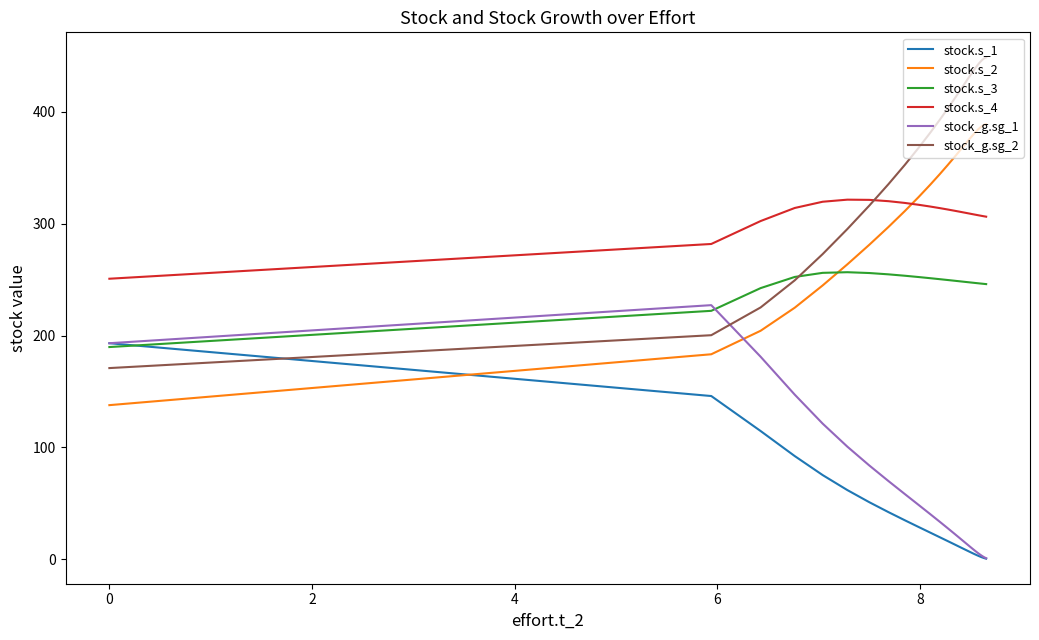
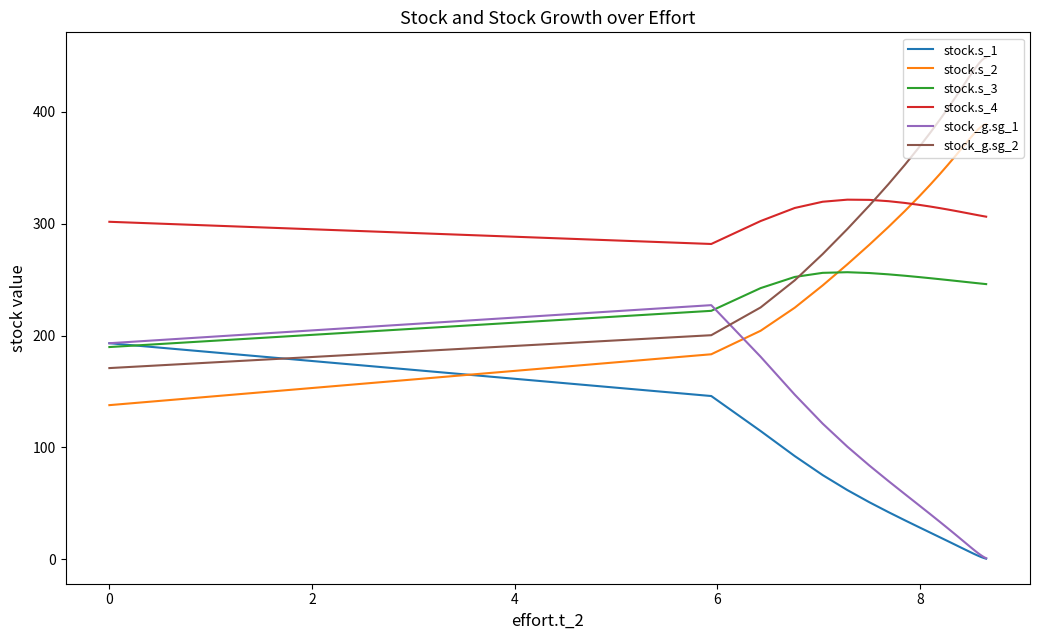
  {
    "stock.s_2": {
      "0": 138
    },
    "stock.s_3": {
      "0": 190
    },
    "stock.s_4": {
-     "0": 251
+     "0": 302
    },
    "stock_g.sg_2": {
      "0": 171
    }
  }
